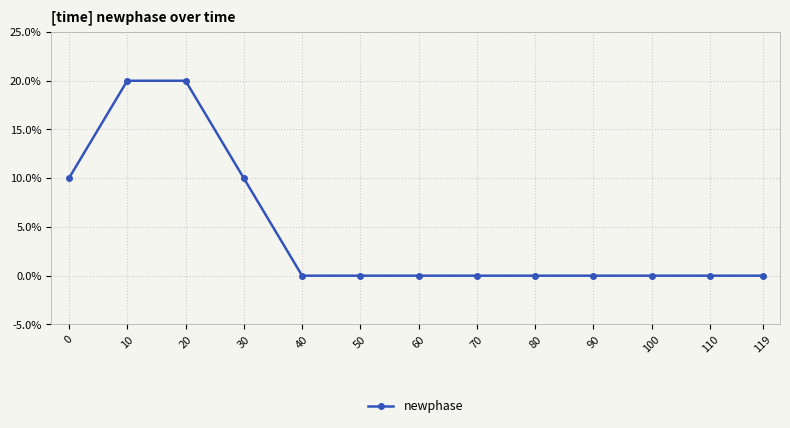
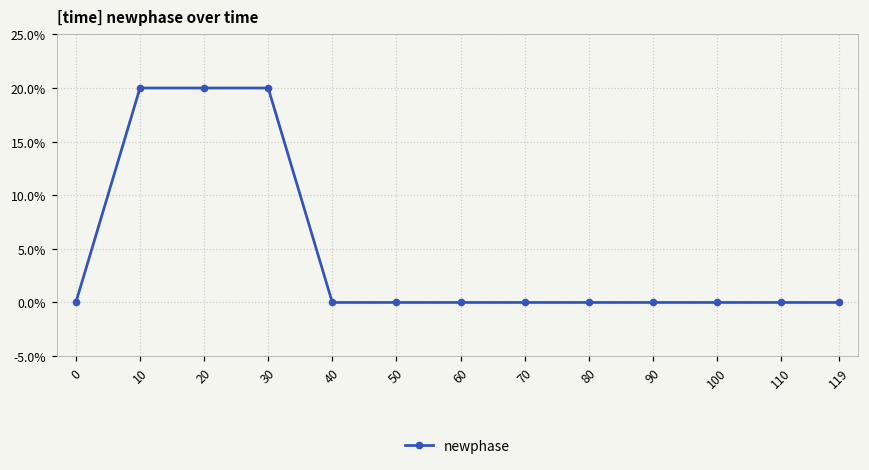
  {
-   "0": "10%",
+   "0": "0%",
    "10": "20%",
    "20": "20%",
-   "30": "10%",
+   "30": "20%",
    "40": "0%",
    "50": "0%",
    "60": "0%",
    "70": "0%",
    "80": "0%",
    "90": "0%",
    "100": "0%",
    "110": "0%",
    "119": "0%"
  }
